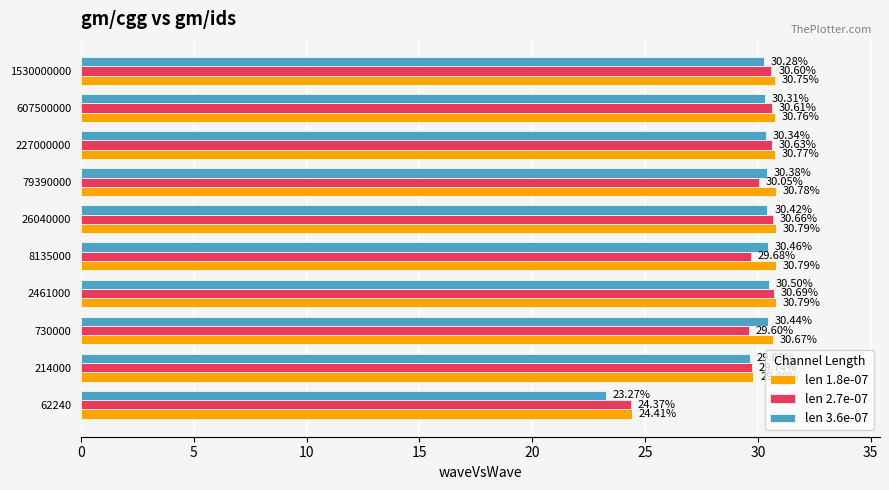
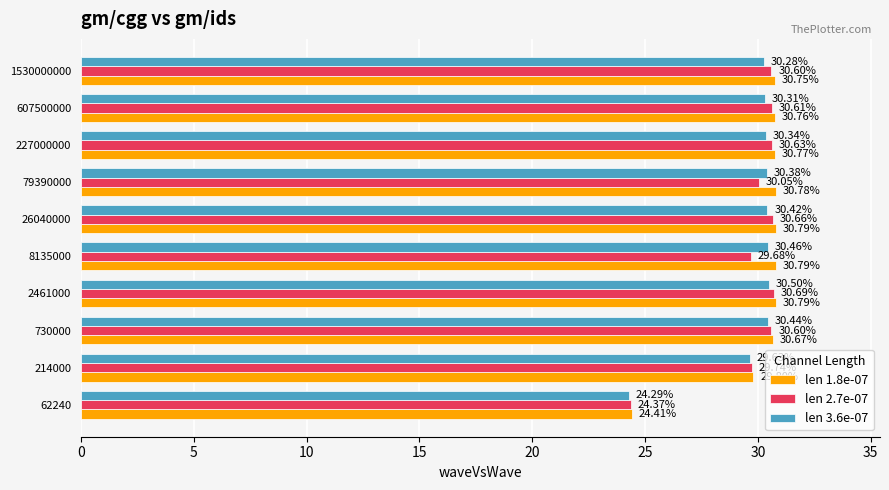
  {
    "len 1.8e-07": {
      "1530000000": "30.75%",
      "607500000": "30.76%",
      "227000000": "30.77%",
      "79390000": "30.78%",
      "26040000": "30.79%",
      "8135000": "30.79%",
      "2461000": "30.79%",
      "730000": "30.67%",
      "62240": "24.41%"
    },
    "len 2.7e-07": {
      "1530000000": "30.60%",
      "607500000": "30.61%",
      "227000000": "30.63%",
      "79390000": "30.05%",
      "26040000": "30.66%",
      "8135000": "29.68%",
      "2461000": "30.69%",
-     "730000": "29.60%",
+     "730000": "30.60%",
      "62240": "24.37%"
    },
    "len 3.6e-07": {
      "1530000000": "30.28%",
      "607500000": "30.31%",
      "227000000": "30.34%",
      "79390000": "30.38%",
      "26040000": "30.42%",
      "8135000": "30.46%",
      "2461000": "30.50%",
      "730000": "30.44%",
-     "62240": "23.27%"
+     "62240": "24.29%"
    }
  }
